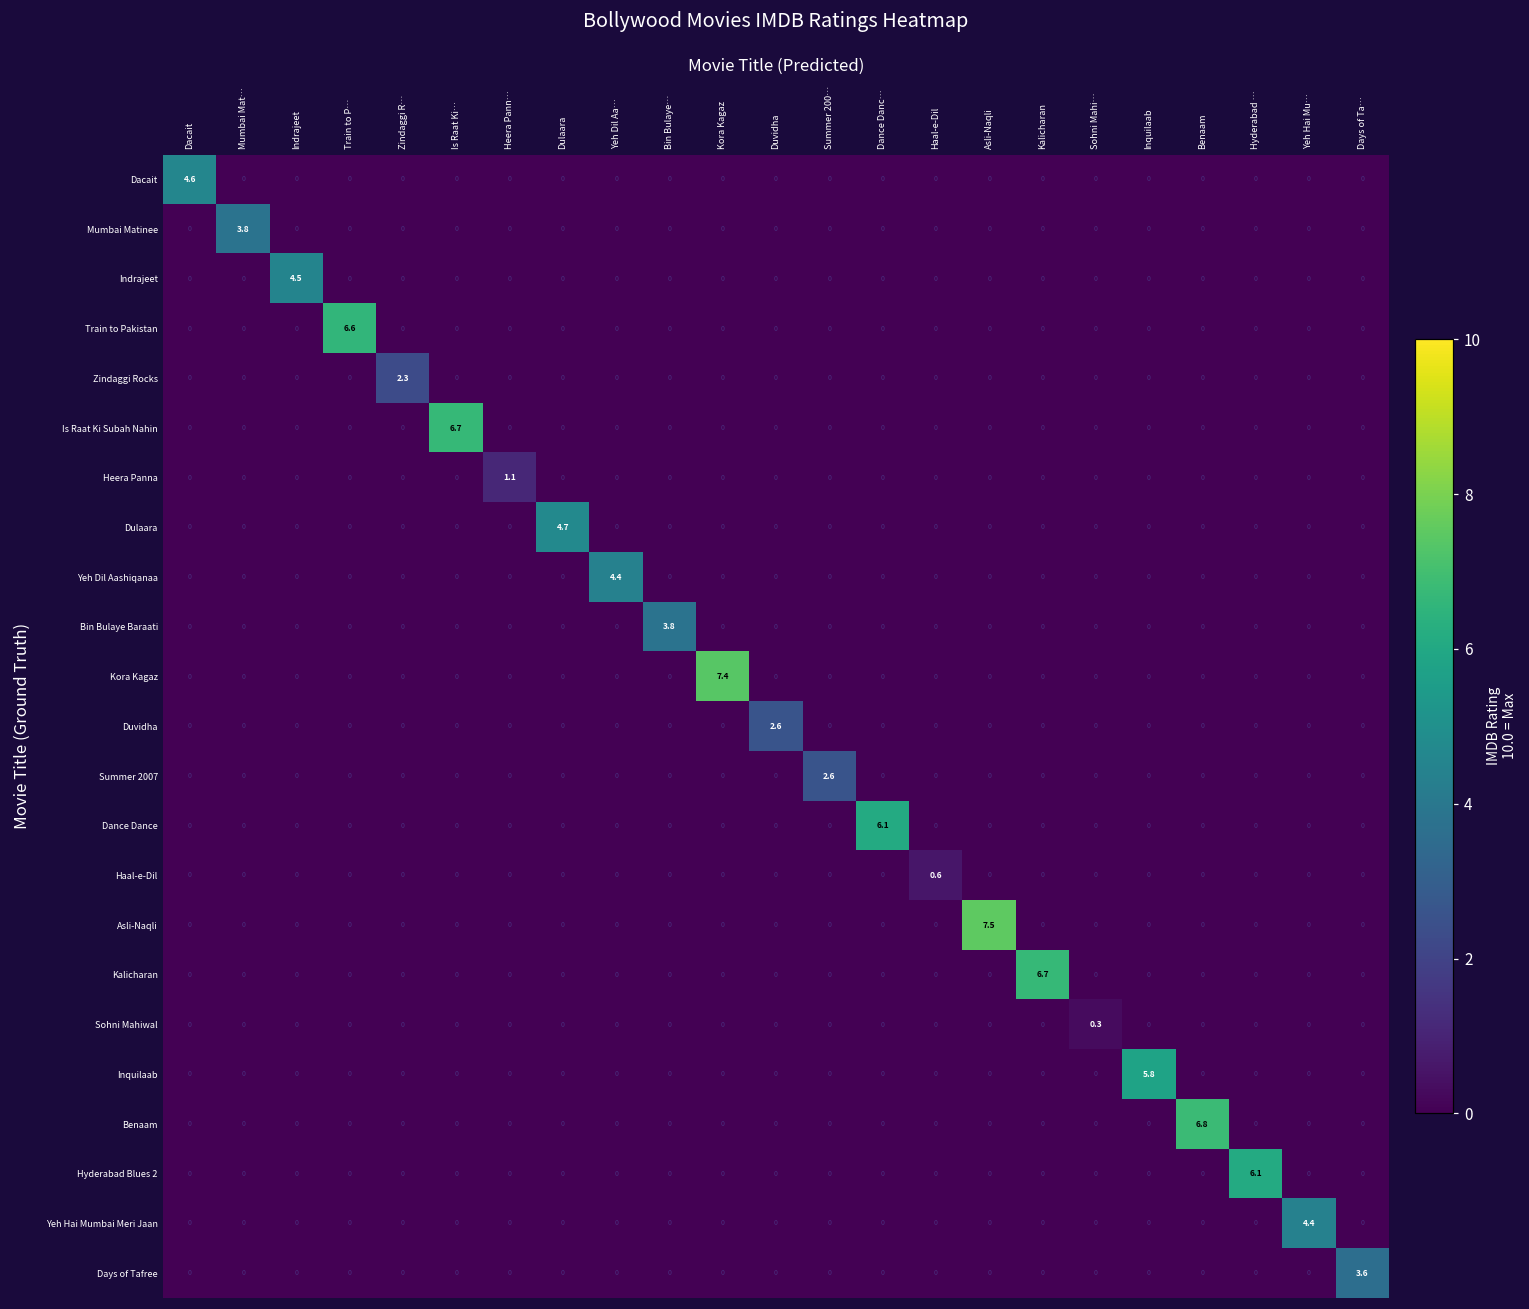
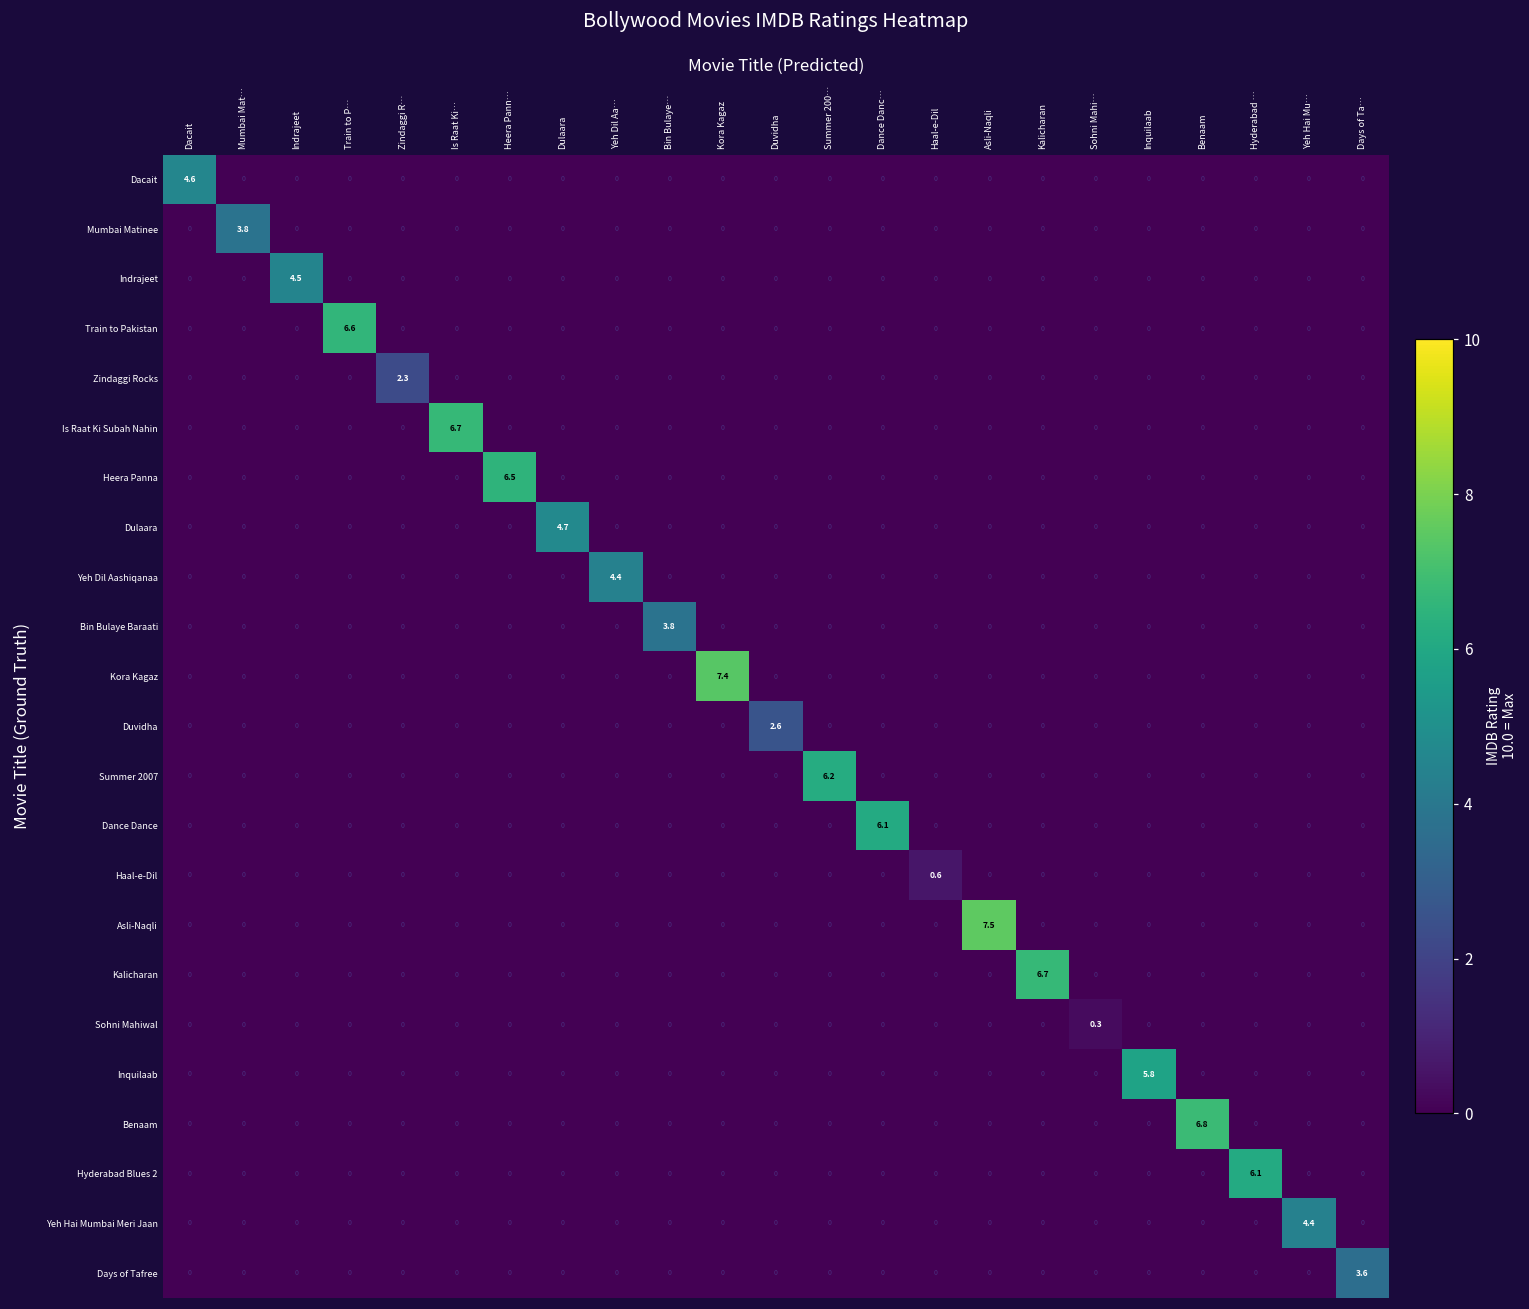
  {
    "Dacait": {
      "Dacait": 4.6
    },
    "Mumbai Matinee": {
      "Mumbai Mat…": 3.8
    },
    "Indrajeet": {
      "Indrajeet": 4.5
    },
    "Train to Pakistan": {
      "Train to P…": 6.6
    },
    "Zindaggi Rocks": {
      "Zindaggi R…": 2.3
    },
    "Is Raat Ki Subah Nahin": {
      "Is Raat Ki…": 6.7
    },
    "Heera Panna": {
-     "Heera Pann…": 1.1
+     "Heera Pann…": 6.5
    },
    "Dulaara": {
      "Dulaara": 4.7
    },
    "Yeh Dil Aashiqanaa": {
      "Yeh Dil Aa…": 4.4
    },
    "Bin Bulaye Baraati": {
      "Bin Bulaye…": 3.8
    },
    "Kora Kagaz": {
      "Kora Kagaz": 7.4
    },
    "Duvidha": {
      "Duvidha": 2.6
    },
    "Summer 2007": {
-     "Summer 200…": 2.6
+     "Summer 200…": 6.2
    },
    "Dance Dance": {
      "Dance Danc…": 6.1
    },
    "Haal-e-Dil": {
      "Haal-e-Dil": 0.6
    },
    "Asli-Naqli": {
      "Asli-Naqli": 7.5
    },
    "Kalicharan": {
      "Kalicharan": 6.7
    },
    "Sohni Mahiwal": {
      "Sohni Mahi…": 0.3
    },
    "Inquilaab": {
      "Inquilaab": 5.8
    },
    "Benaam": {
      "Benaam": 6.8
    },
    "Hyderabad Blues 2": {
      "Hyderabad …": 6.1
    },
    "Yeh Hai Mumbai Meri Jaan": {
      "Yeh Hai Mu…": 4.4
    },
    "Days of Tafree": {
      "Days of Ta…": 3.6
    }
  }
